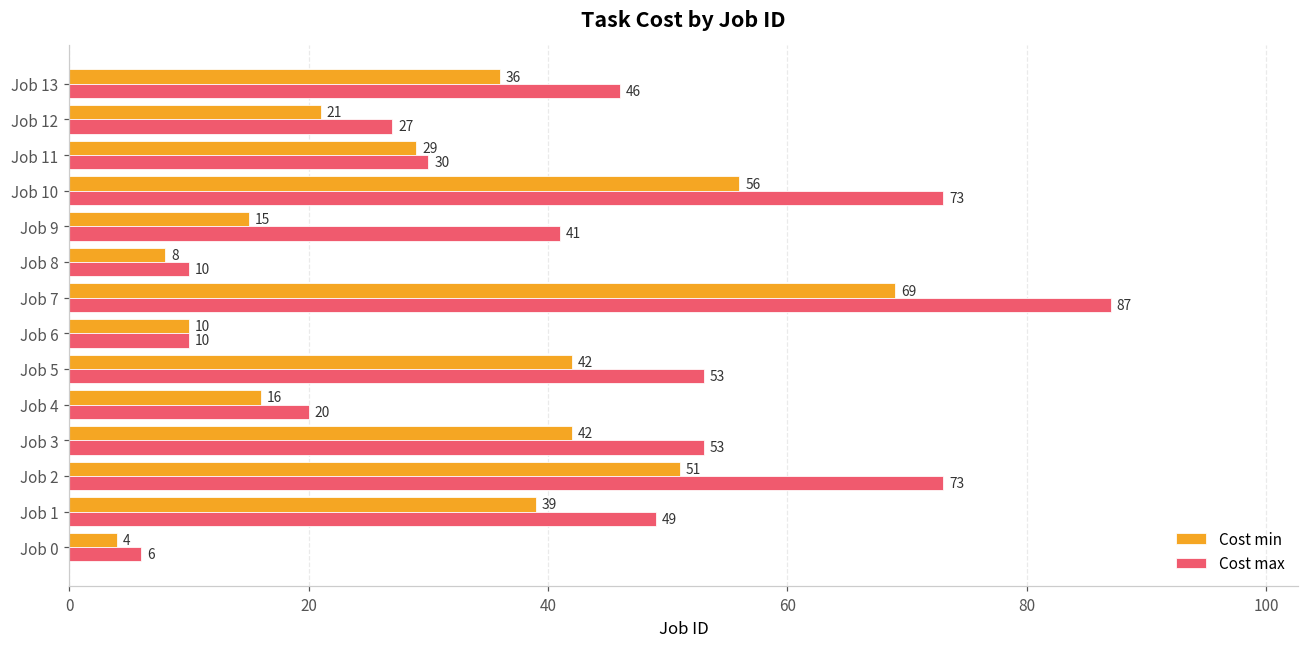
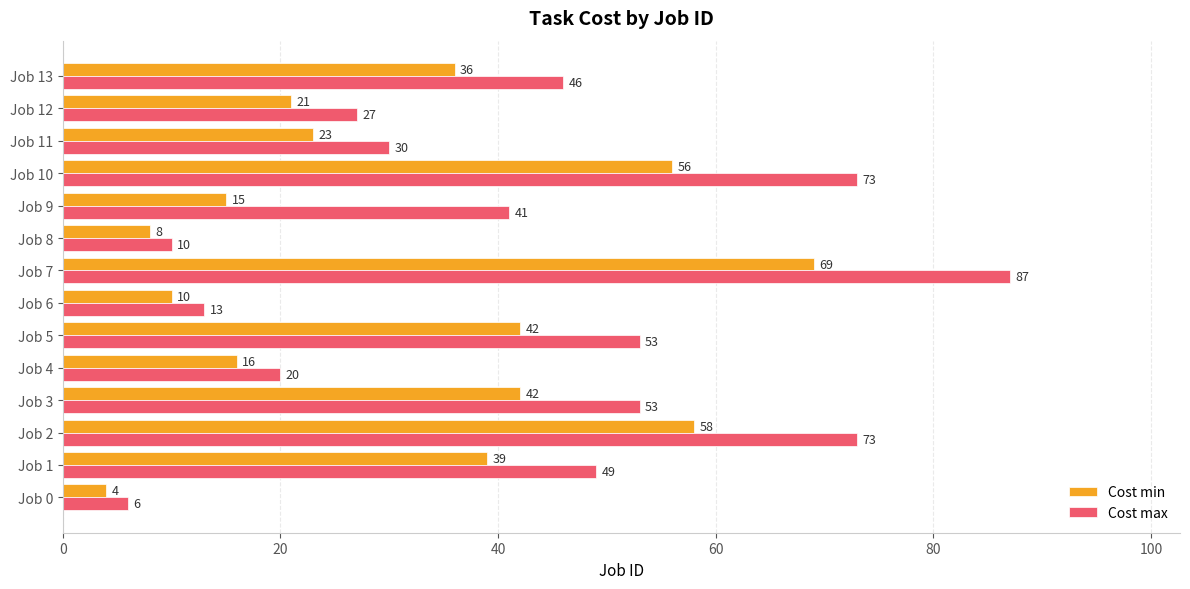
  {
    "Cost min": {
      "Job 13": 36,
      "Job 12": 21,
-     "Job 11": 29,
+     "Job 11": 23,
      "Job 10": 56,
      "Job 9": 15,
      "Job 8": 8,
      "Job 7": 69,
      "Job 6": 10,
      "Job 5": 42,
      "Job 4": 16,
      "Job 3": 42,
-     "Job 2": 51,
+     "Job 2": 58,
      "Job 1": 39,
      "Job 0": 4
    },
    "Cost max": {
      "Job 13": 46,
      "Job 12": 27,
      "Job 11": 30,
      "Job 10": 73,
      "Job 9": 41,
      "Job 8": 10,
      "Job 7": 87,
-     "Job 6": 10,
+     "Job 6": 13,
      "Job 5": 53,
      "Job 4": 20,
      "Job 3": 53,
      "Job 2": 73,
      "Job 1": 49,
      "Job 0": 6
    }
  }
